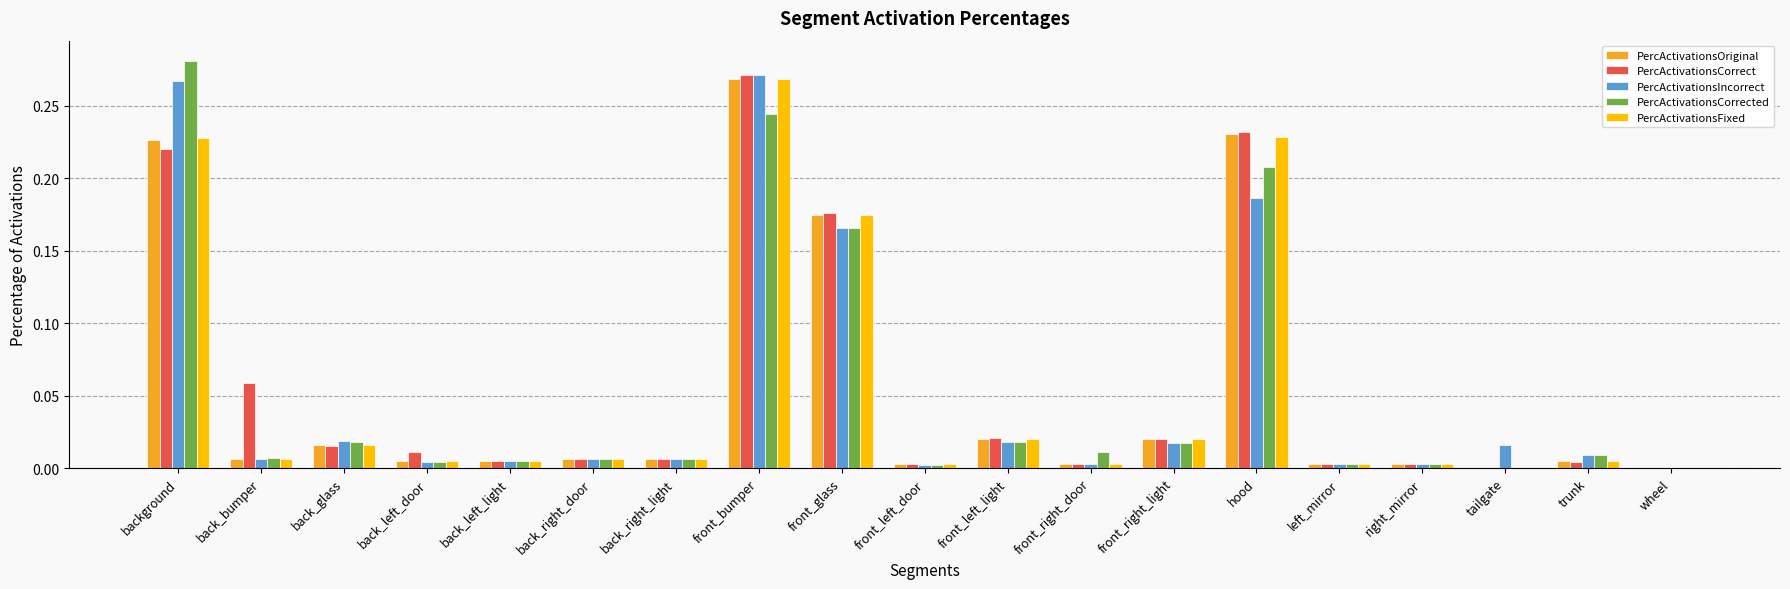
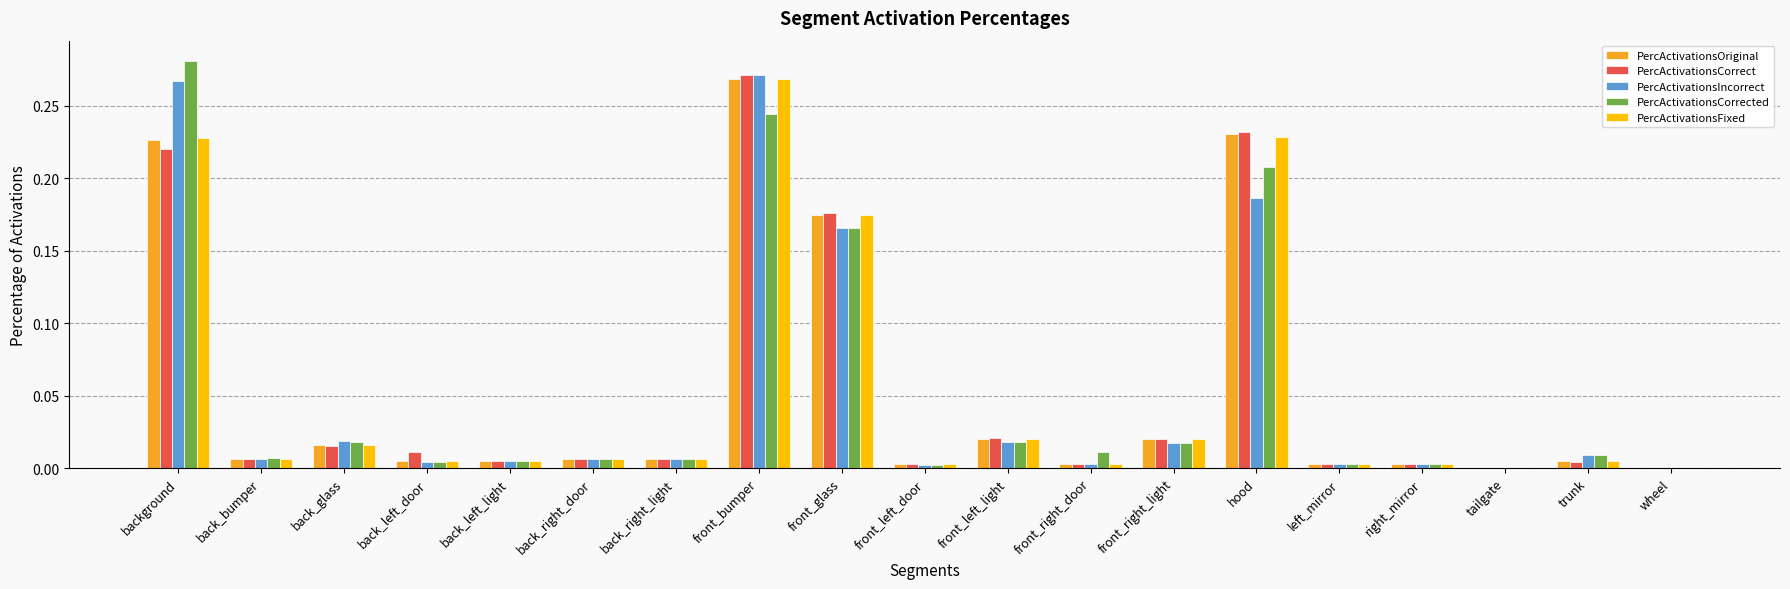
  {
    "PercActivationsCorrect": {
      "background": 0.220,
-     "back_bumper": 0.059,
+     "back_bumper": 0.006,
      "back_glass": 0.015,
      "back_left_door": 0.011,
      "back_left_light": 0.005,
      "back_right_door": 0.006,
      "back_right_light": 0.007,
      "front_bumper": 0.271,
      "front_glass": 0.176,
      "front_left_door": 0.003,
      "front_left_light": 0.021,
      "front_right_door": 0.003,
      "front_right_light": 0.020,
      "hood": 0.231,
      "left_mirror": 0.003,
      "right_mirror": 0.003,
      "trunk": 0.004
    },
    "PercActivationsIncorrect": {
      "background": 0.267,
      "back_bumper": 0.007,
      "back_glass": 0.018,
      "back_left_door": 0.004,
      "back_left_light": 0.005,
      "back_right_door": 0.007,
      "back_right_light": 0.006,
      "front_bumper": 0.271,
      "front_glass": 0.165,
      "front_left_door": 0.002,
      "front_left_light": 0.018,
      "front_right_door": 0.003,
      "front_right_light": 0.017,
      "hood": 0.186,
      "left_mirror": 0.003,
      "right_mirror": 0.003,
-     "tailgate": 0.016,
+     "tailgate": 0.000,
      "trunk": 0.009
    },
    "PercActivationsCorrected": {
      "background": 0.281,
      "back_bumper": 0.007,
      "back_glass": 0.018,
      "back_left_door": 0.004,
      "back_left_light": 0.005,
      "back_right_door": 0.006,
      "back_right_light": 0.006,
      "front_bumper": 0.244,
      "front_glass": 0.165,
      "front_left_door": 0.002,
      "front_left_light": 0.018,
      "front_right_door": 0.011,
      "front_right_light": 0.018,
      "hood": 0.208,
      "left_mirror": 0.003,
      "right_mirror": 0.003,
      "trunk": 0.009
    }
  }
